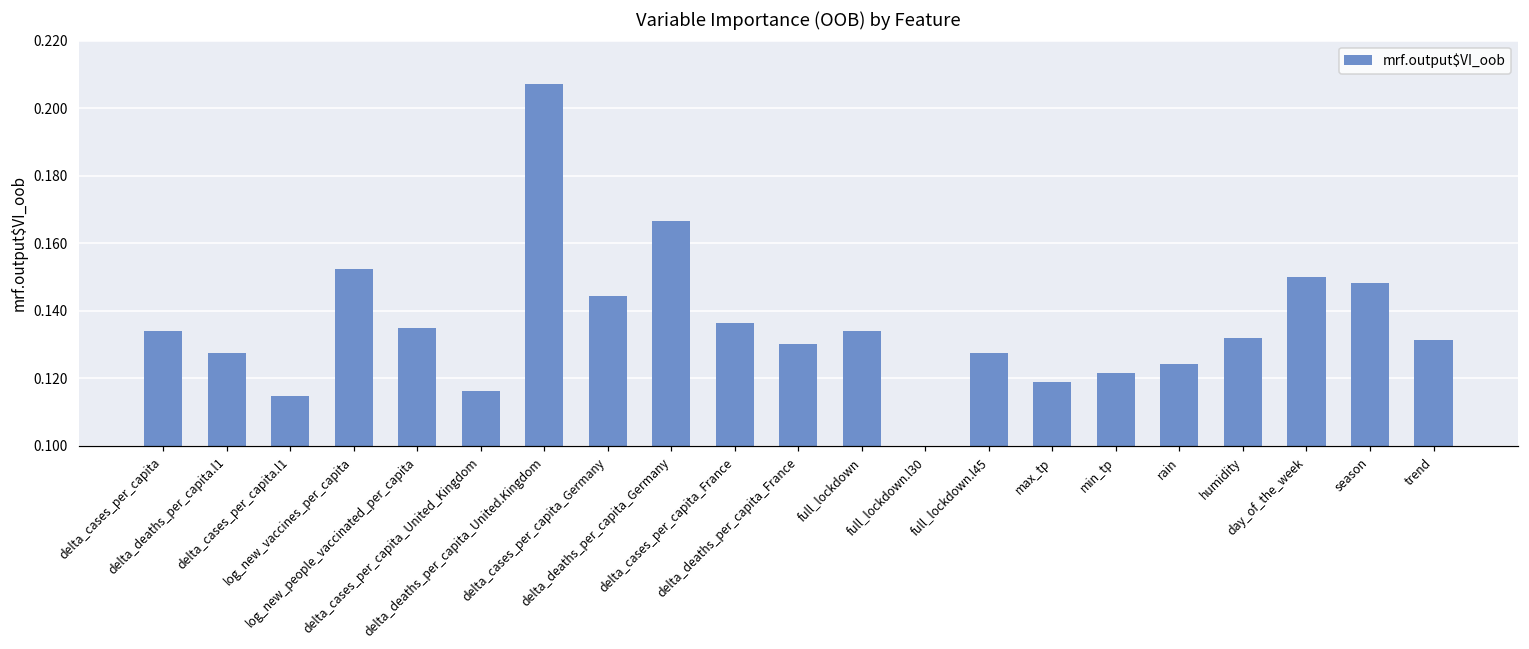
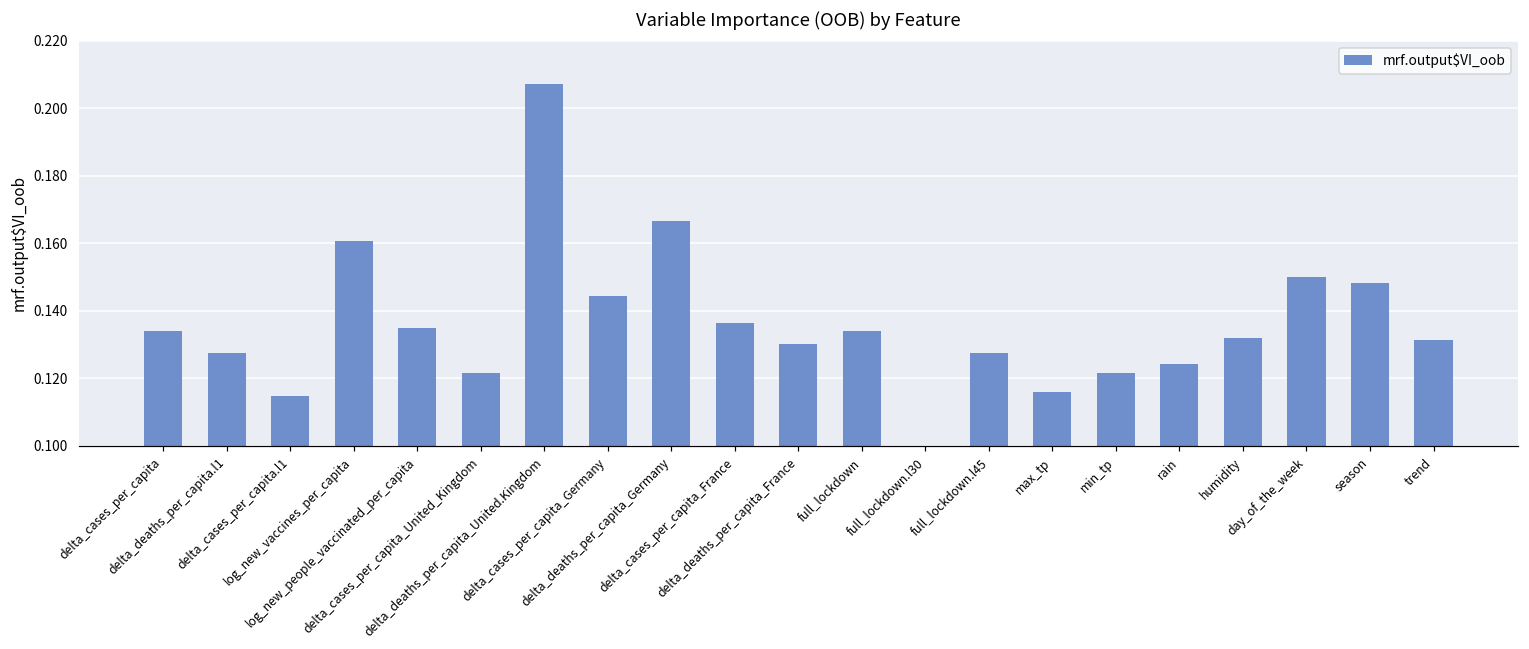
  {
    "delta_cases_per_capita": 0.134,
    "delta_deaths_per_capita.l1": 0.127,
    "delta_cases_per_capita.l1": 0.115,
-   "log_new_vaccines_per_capita": 0.152,
+   "log_new_vaccines_per_capita": 0.161,
    "log_new_people_vaccinated_per_capita": 0.135,
-   "delta_cases_per_capita_United_Kingdom": 0.116,
+   "delta_cases_per_capita_United_Kingdom": 0.122,
    "delta_deaths_per_capita_United.Kingdom": 0.207,
    "delta_cases_per_capita_Germany": 0.144,
    "delta_deaths_per_capita_Germany": 0.167,
    "delta_cases_per_capita_France": 0.136,
    "delta_deaths_per_capita_France": 0.130,
    "full_lockdown": 0.134,
    "full_lockdown.l45": 0.127,
-   "max_tp": 0.119,
+   "max_tp": 0.116,
    "min_tp": 0.122,
    "rain": 0.124,
    "humidity": 0.132,
    "day_of_the_week": 0.150,
    "season": 0.148,
    "trend": 0.131
  }
